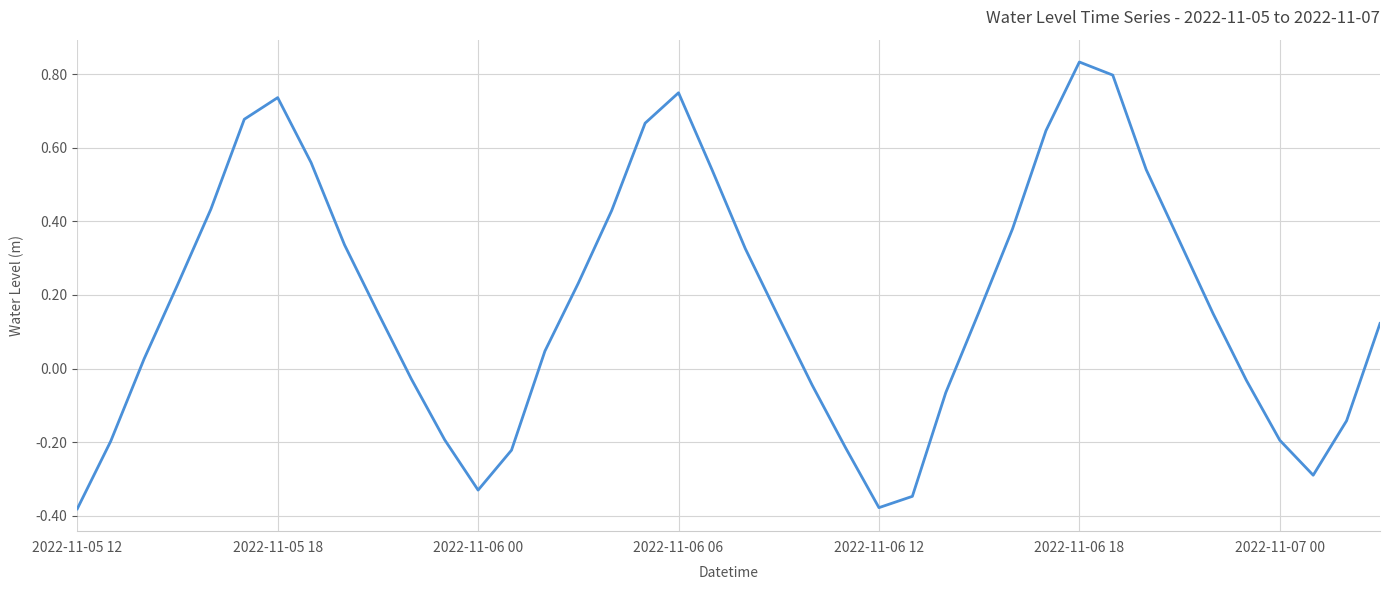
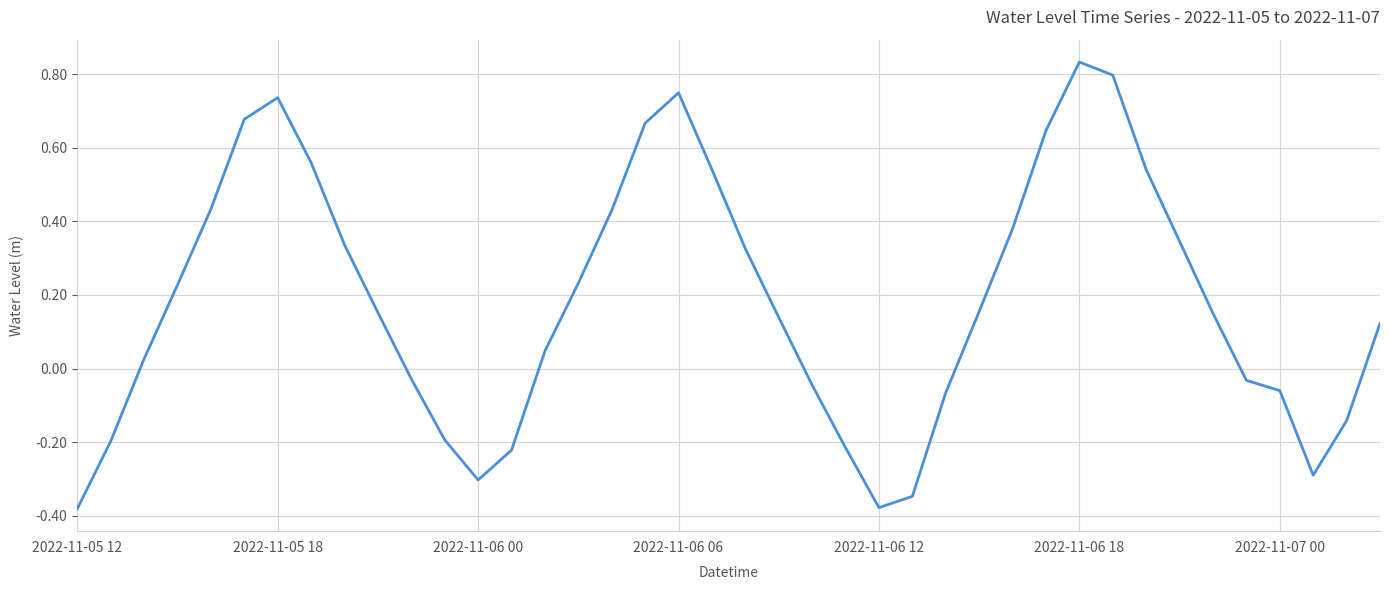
  {
    "2022-11-05 12": -0.38,
    "2022-11-05 18": 0.74,
-   "2022-11-06 00": -0.33,
+   "2022-11-06 00": -0.30,
    "2022-11-06 06": 0.75,
    "2022-11-06 12": -0.38,
    "2022-11-06 18": 0.83,
-   "2022-11-07 00": -0.19
+   "2022-11-07 00": -0.06
  }
